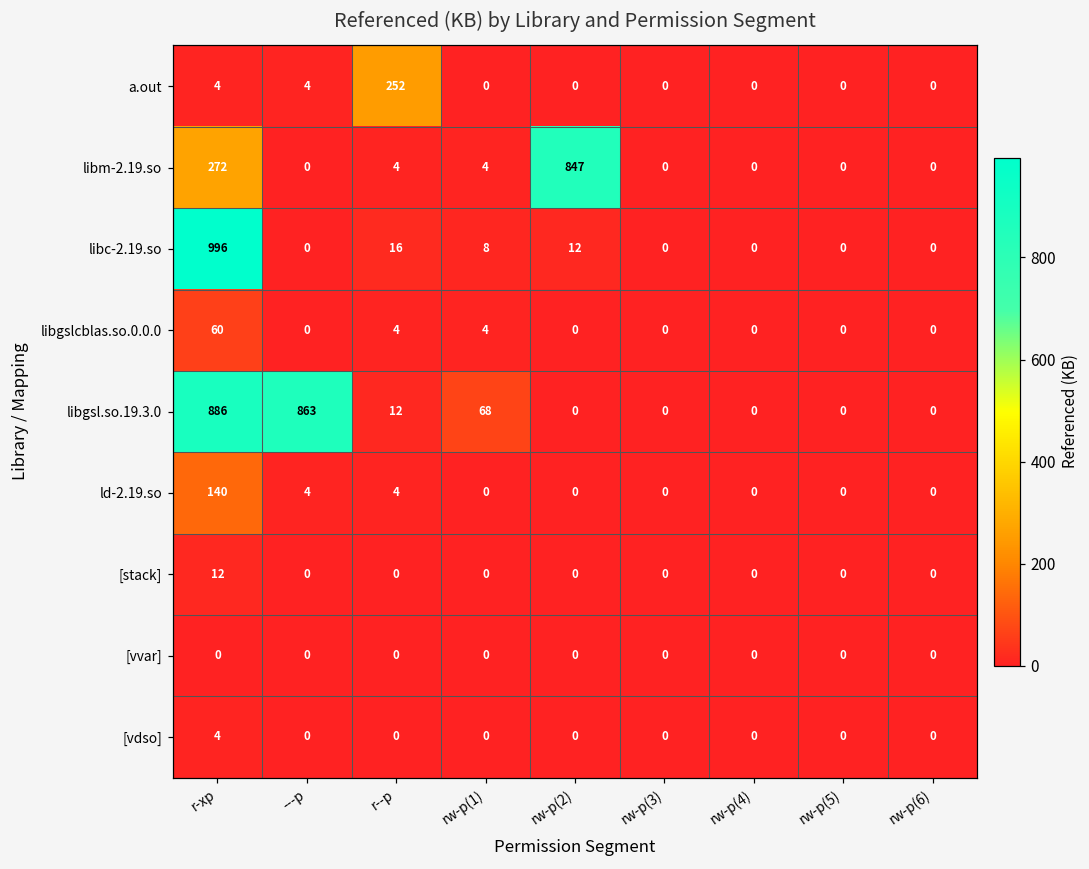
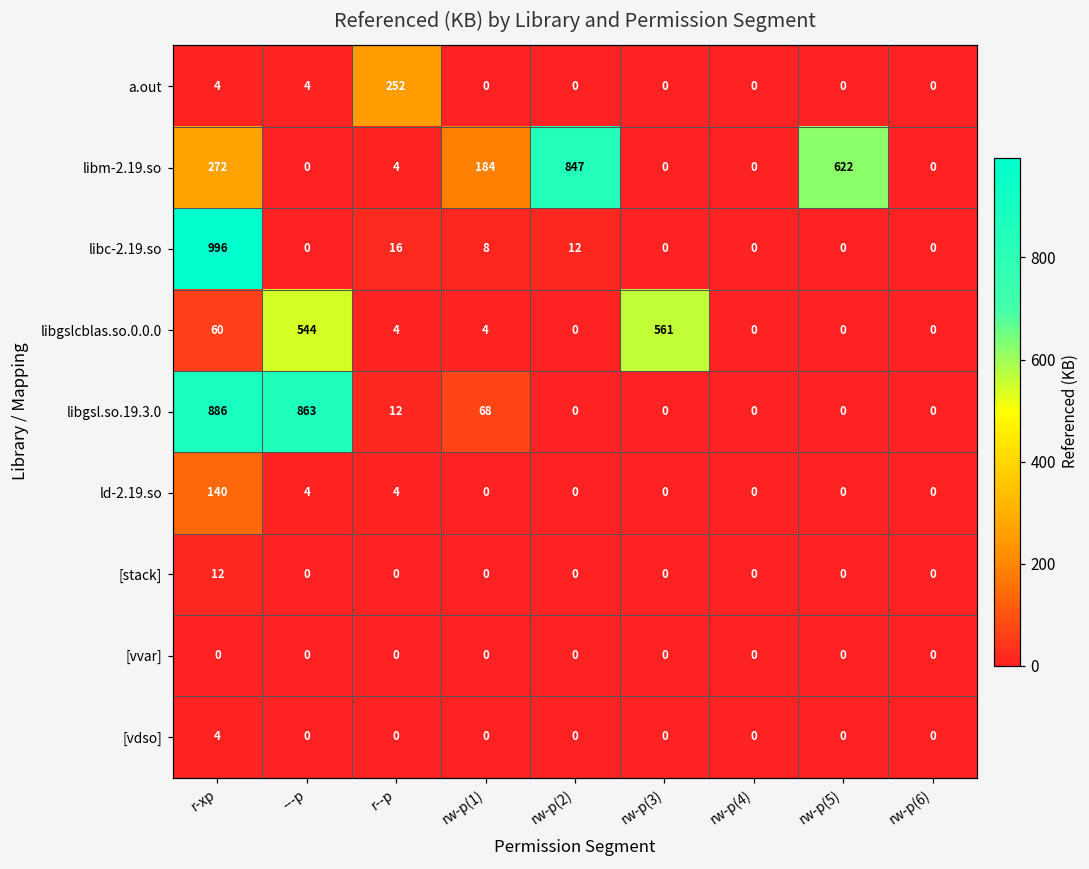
  {
    "a.out": {
      "r-xp": 4,
      "---p": 4,
      "r--p": 252,
      "rw-p(1)": 0,
      "rw-p(2)": 0,
      "rw-p(3)": 0,
      "rw-p(4)": 0,
      "rw-p(5)": 0,
      "rw-p(6)": 0
    },
    "libm-2.19.so": {
      "r-xp": 272,
      "---p": 0,
      "r--p": 4,
-     "rw-p(1)": 4,
+     "rw-p(1)": 184,
      "rw-p(2)": 847,
      "rw-p(3)": 0,
      "rw-p(4)": 0,
-     "rw-p(5)": 0,
+     "rw-p(5)": 622,
      "rw-p(6)": 0
    },
    "libc-2.19.so": {
      "r-xp": 996,
      "---p": 0,
      "r--p": 16,
      "rw-p(1)": 8,
      "rw-p(2)": 12,
      "rw-p(3)": 0,
      "rw-p(4)": 0,
      "rw-p(5)": 0,
      "rw-p(6)": 0
    },
    "libgslcblas.so.0.0.0": {
      "r-xp": 60,
-     "---p": 0,
+     "---p": 544,
      "r--p": 4,
      "rw-p(1)": 4,
      "rw-p(2)": 0,
-     "rw-p(3)": 0,
+     "rw-p(3)": 561,
      "rw-p(4)": 0,
      "rw-p(5)": 0,
      "rw-p(6)": 0
    },
    "libgsl.so.19.3.0": {
      "r-xp": 886,
      "---p": 863,
      "r--p": 12,
      "rw-p(1)": 68,
      "rw-p(2)": 0,
      "rw-p(3)": 0,
      "rw-p(4)": 0,
      "rw-p(5)": 0,
      "rw-p(6)": 0
    },
    "ld-2.19.so": {
      "r-xp": 140,
      "---p": 4,
      "r--p": 4,
      "rw-p(1)": 0,
      "rw-p(2)": 0,
      "rw-p(3)": 0,
      "rw-p(4)": 0,
      "rw-p(5)": 0,
      "rw-p(6)": 0
    },
    "[stack]": {
      "r-xp": 12,
      "---p": 0,
      "r--p": 0,
      "rw-p(1)": 0,
      "rw-p(2)": 0,
      "rw-p(3)": 0,
      "rw-p(4)": 0,
      "rw-p(5)": 0,
      "rw-p(6)": 0
    },
    "[vvar]": {
      "r-xp": 0,
      "---p": 0,
      "r--p": 0,
      "rw-p(1)": 0,
      "rw-p(2)": 0,
      "rw-p(3)": 0,
      "rw-p(4)": 0,
      "rw-p(5)": 0,
      "rw-p(6)": 0
    },
    "[vdso]": {
      "r-xp": 4,
      "---p": 0,
      "r--p": 0,
      "rw-p(1)": 0,
      "rw-p(2)": 0,
      "rw-p(3)": 0,
      "rw-p(4)": 0,
      "rw-p(5)": 0,
      "rw-p(6)": 0
    }
  }
